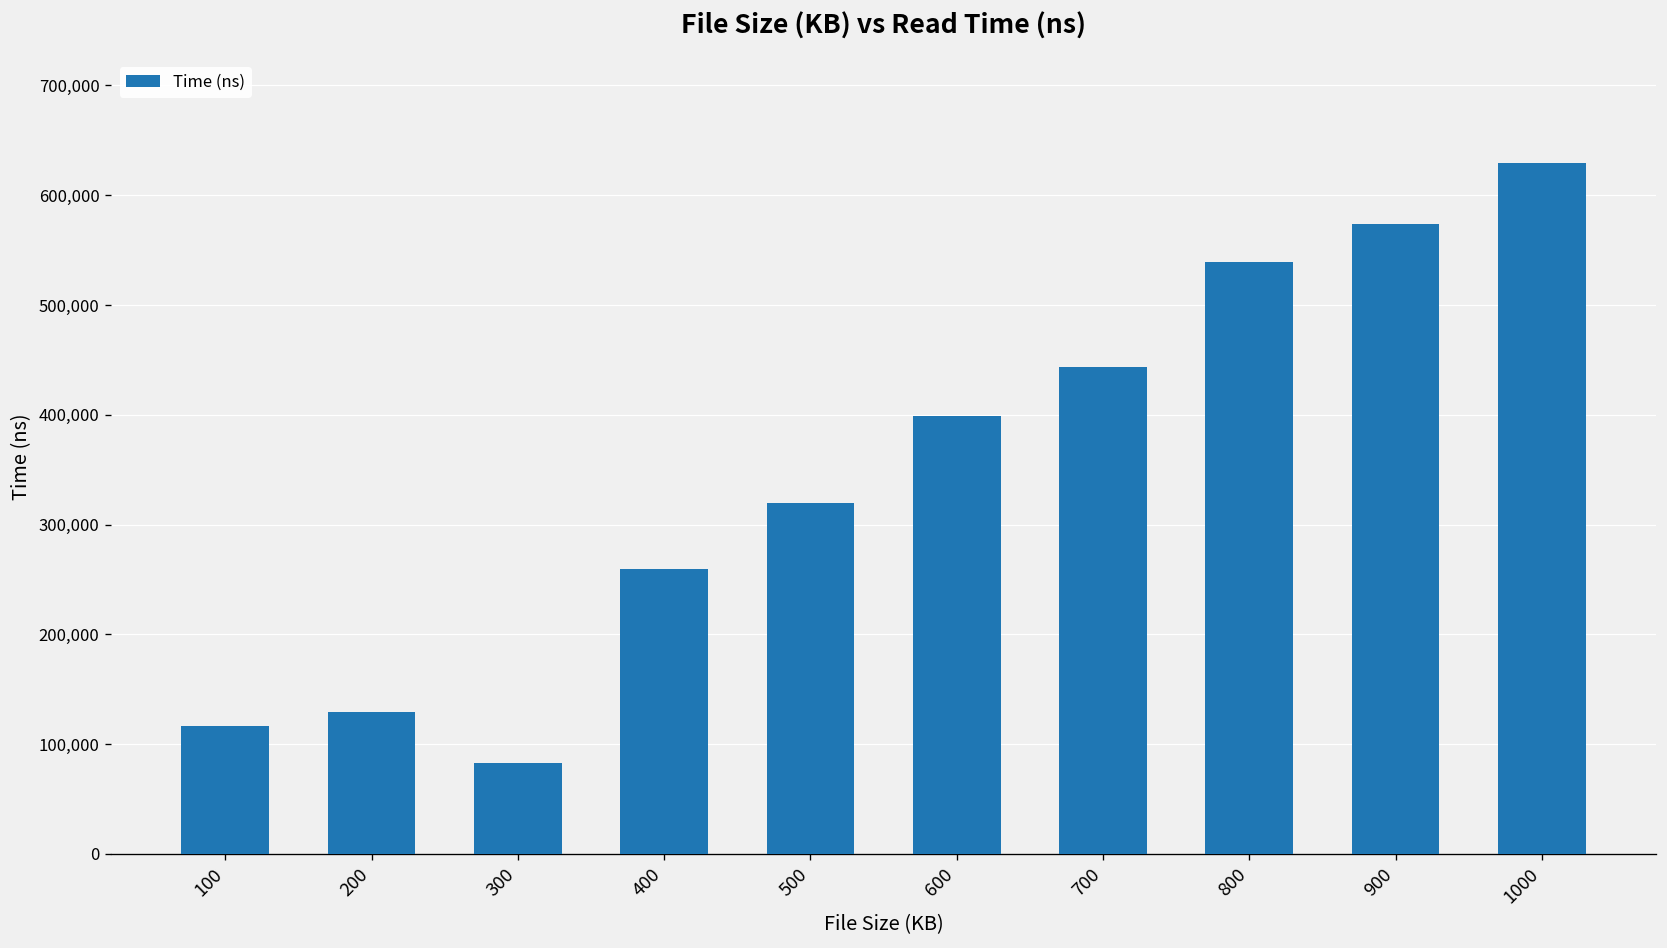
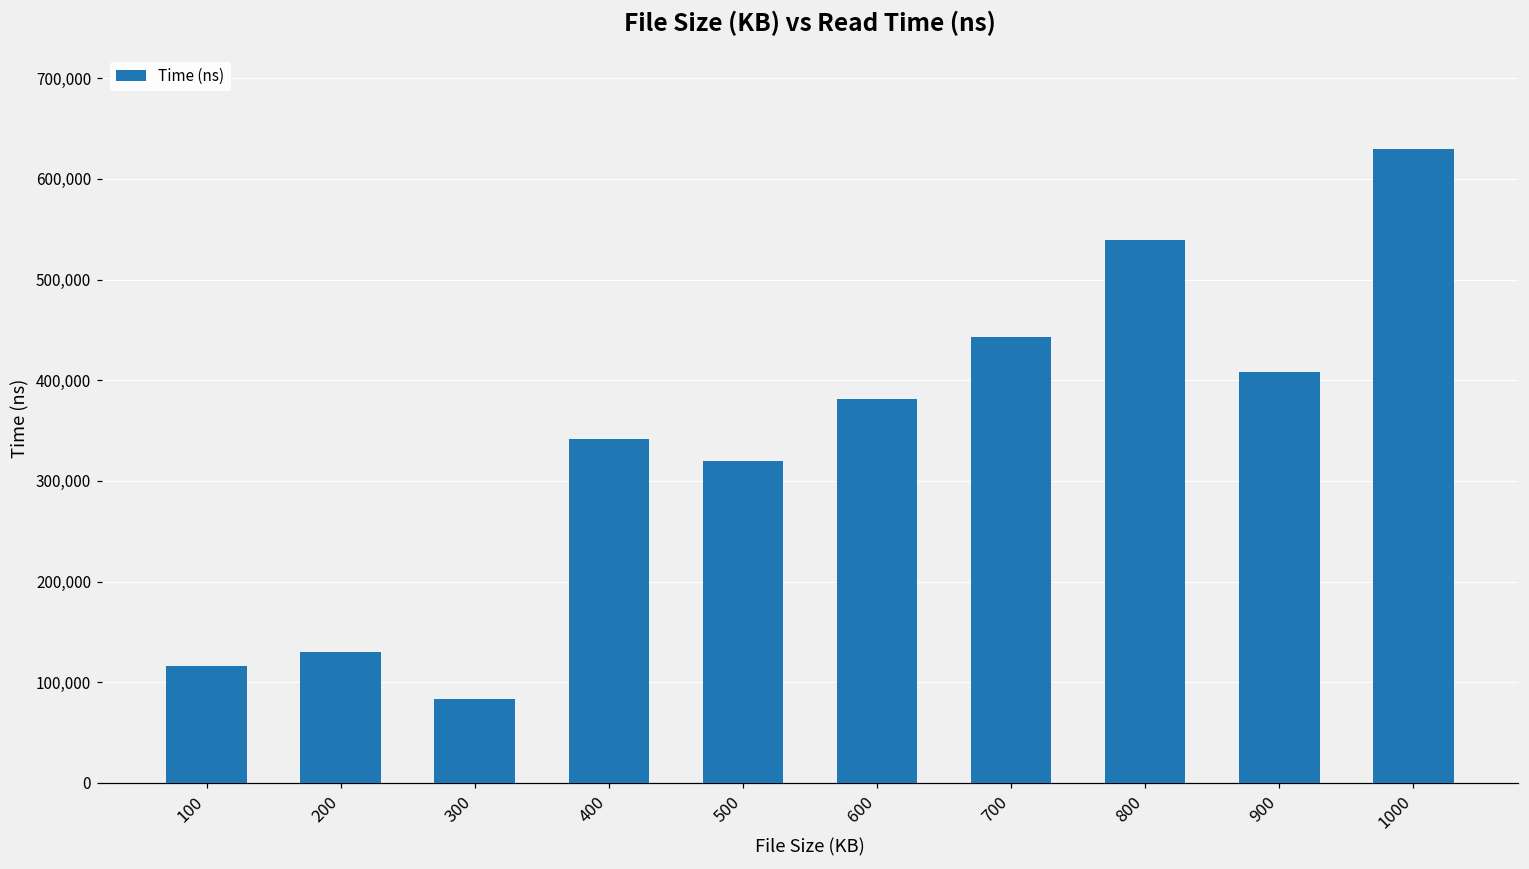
  {
    "100": "120,000",
    "200": "130,000",
    "300": "80,000",
-   "400": "260,000",
+   "400": "340,000",
    "500": "320,000",
-   "600": "400,000",
+   "600": "380,000",
    "700": "440,000",
    "800": "540,000",
-   "900": "570,000",
+   "900": "410,000",
    "1000": "630,000"
  }
